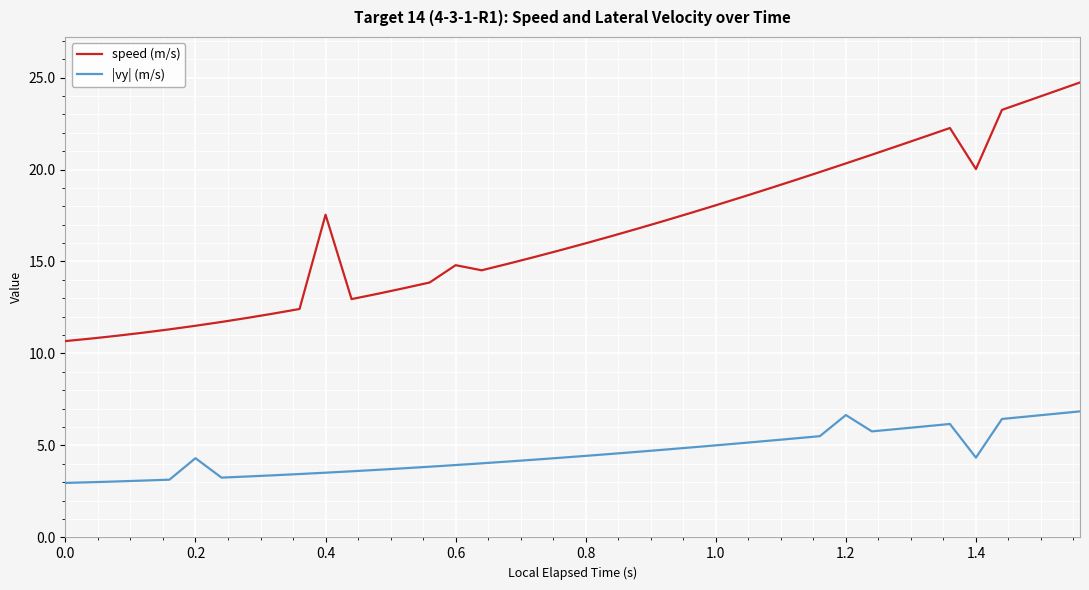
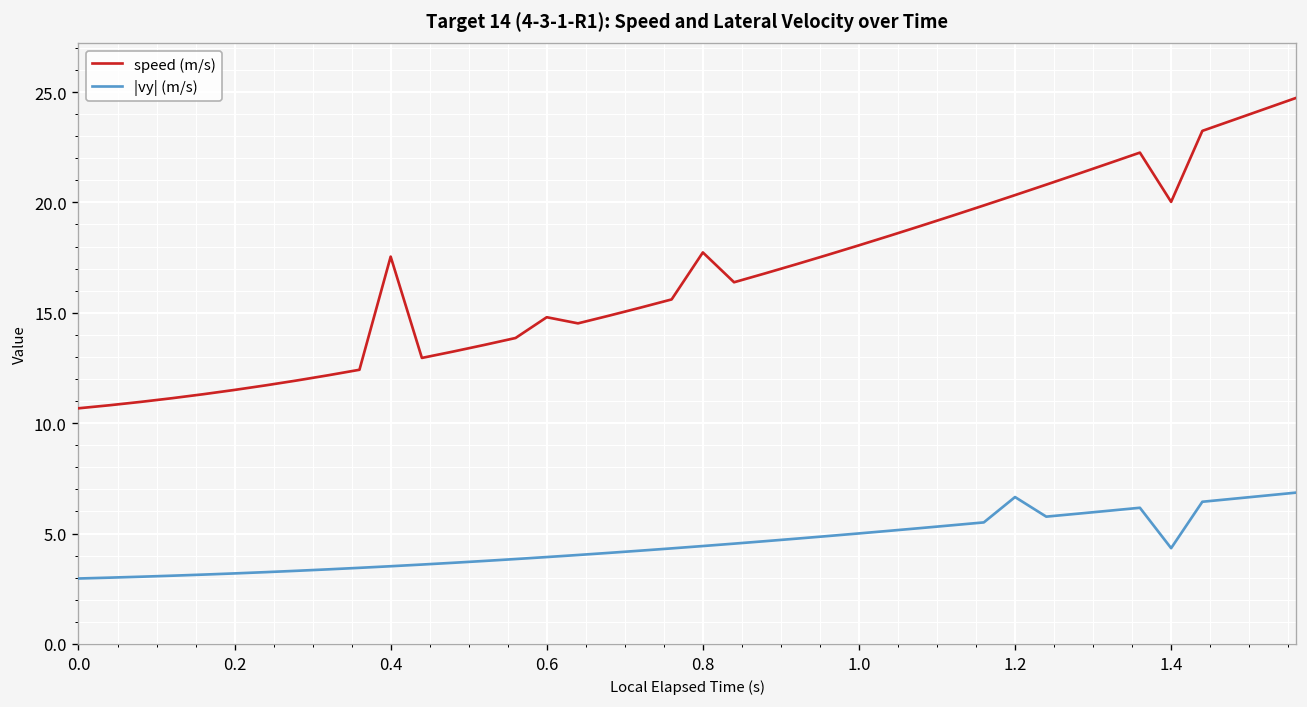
  {
    "speed (m/s)": {
      "0.0": 10.7,
      "0.2": 11.5,
      "0.4": 17.5,
      "0.6": 14.8,
-     "0.8": 16.0,
+     "0.8": 17.7,
      "1.0": 18.1,
      "1.2": 20.3,
      "1.4": 20.0
    },
    "|vy| (m/s)": {
      "0.0": 3.0,
-     "0.2": 4.3,
+     "0.2": 3.2,
      "0.4": 3.5,
      "0.6": 3.9,
      "0.8": 4.4,
      "1.0": 5.0,
      "1.2": 6.7,
      "1.4": 4.3
    }
  }
